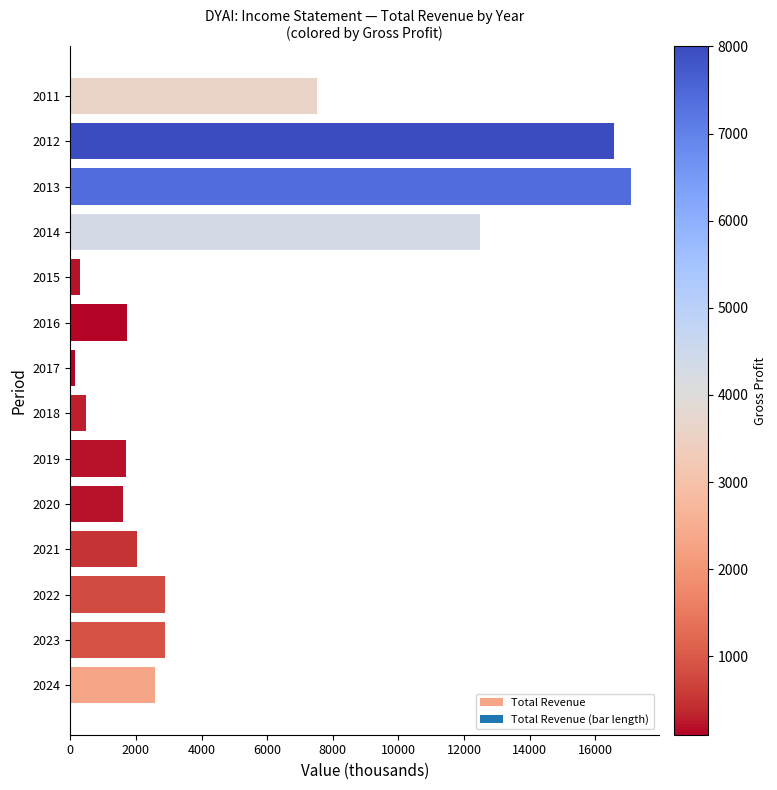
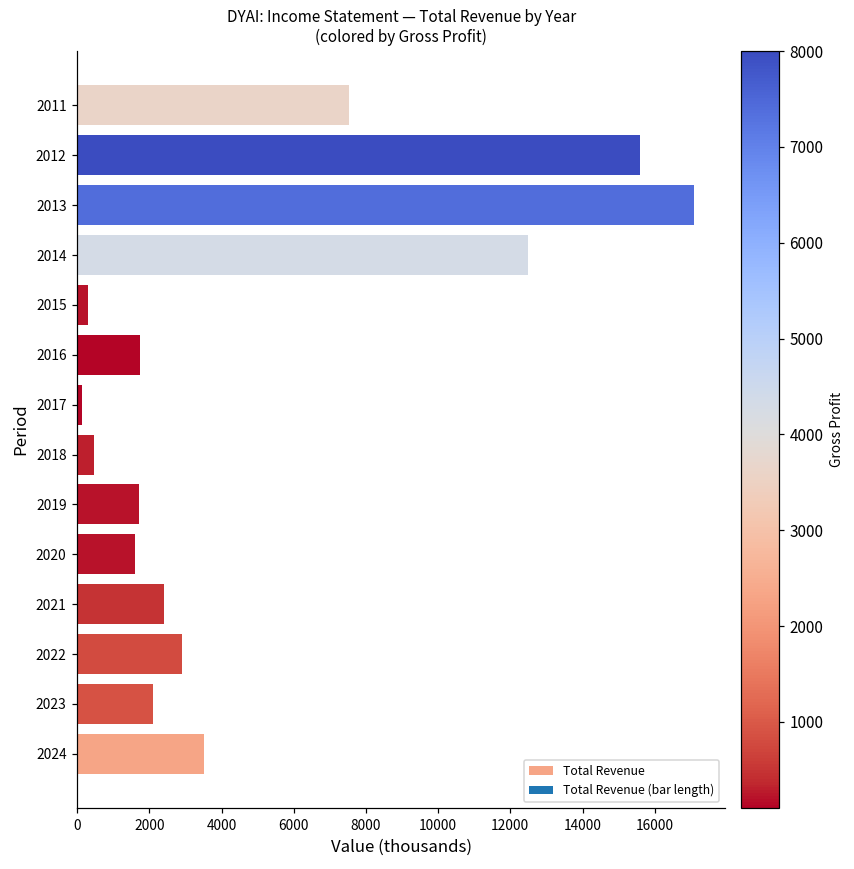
  {
    "2011": 7500,
-   "2012": 16600,
+   "2012": 15600,
    "2013": 17100,
    "2014": 12500,
    "2015": 300,
    "2016": 1700,
    "2017": 100,
    "2018": 500,
    "2019": 1700,
    "2020": 1600,
-   "2021": 2000,
+   "2021": 2400,
    "2022": 2900,
-   "2023": 2900,
-   "2024": 2600
+   "2023": 2100,
+   "2024": 3500
  }
